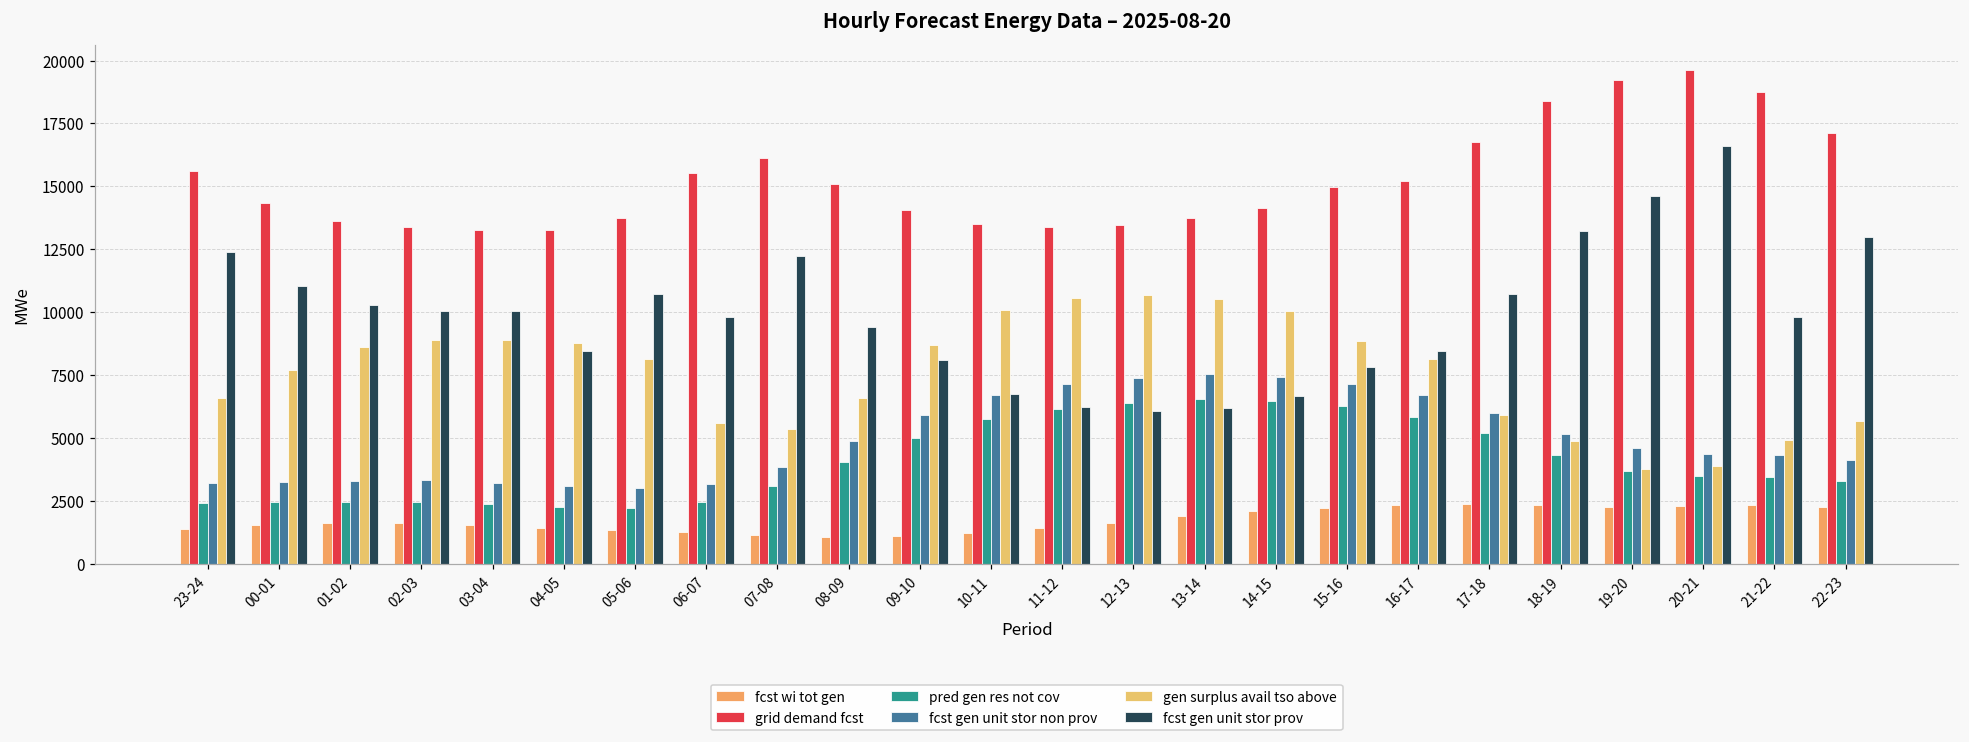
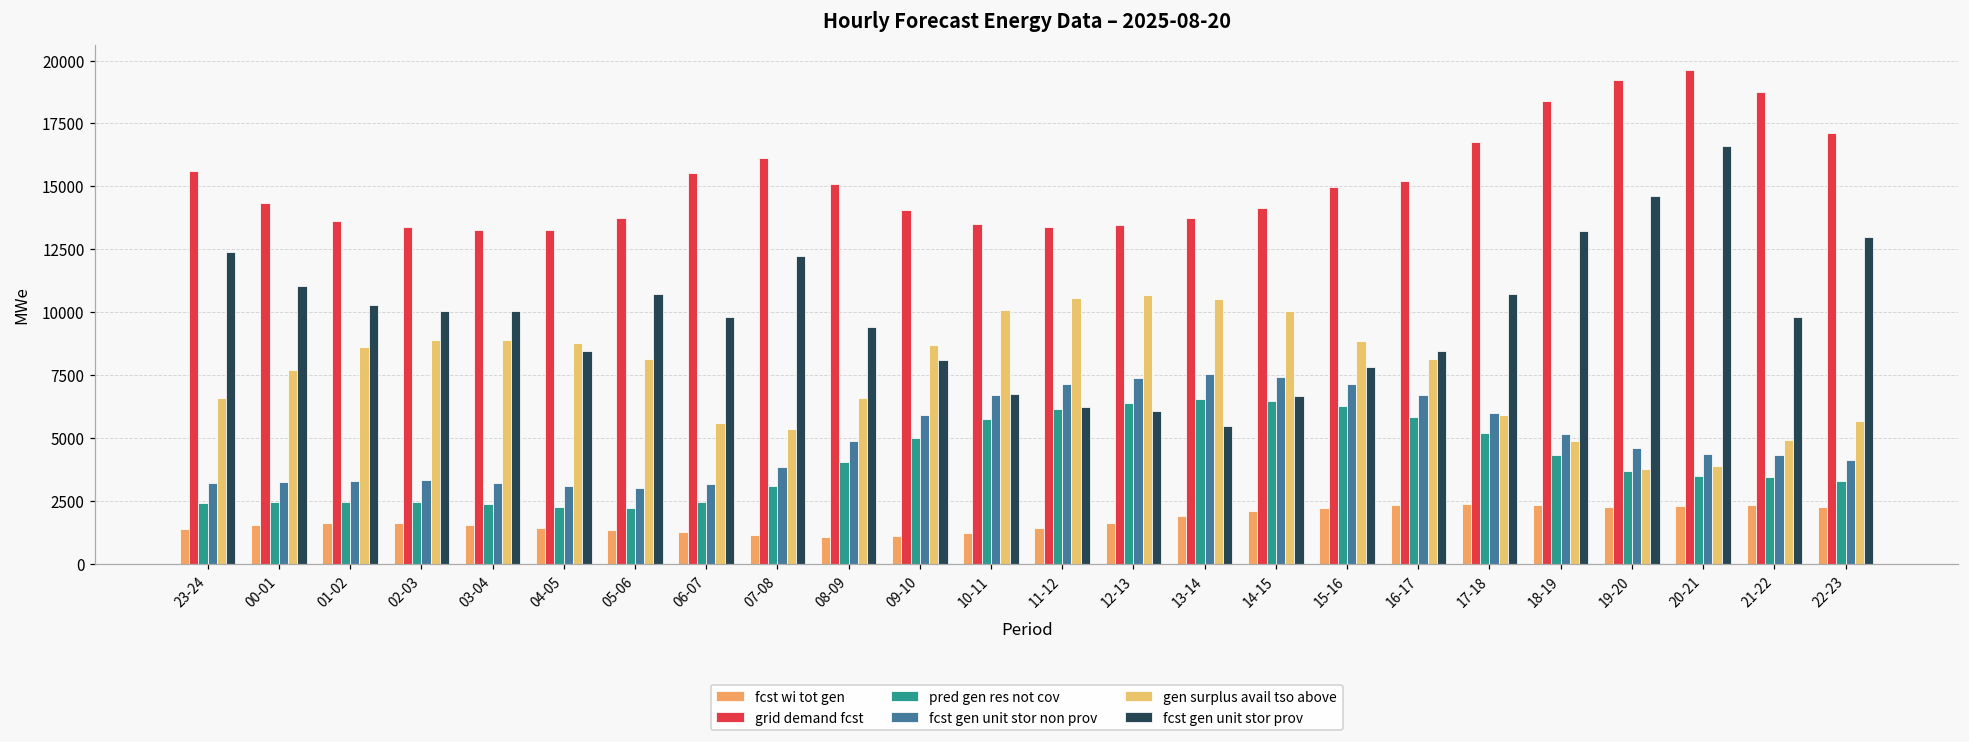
  {
    "grid demand fcst": {
      "23-24": 15600,
      "00-01": 14300,
      "01-02": 13600,
      "02-03": 13400,
      "03-04": 13300,
      "04-05": 13300,
      "05-06": 13800,
      "06-07": 15500,
      "07-08": 16100,
      "08-09": 15100,
      "09-10": 14000,
      "10-11": 13500,
      "11-12": 13400,
      "12-13": 13500,
      "13-14": 13800,
      "14-15": 14100,
      "15-16": 15000,
      "16-17": 15200,
      "17-18": 16700,
      "18-19": 18400,
      "19-20": 19200,
      "20-21": 19600,
      "21-22": 18700,
      "22-23": 17100
    },
    "fcst gen unit stor prov": {
      "23-24": 12400,
      "00-01": 11000,
      "01-02": 10300,
      "02-03": 10000,
      "03-04": 10000,
      "04-05": 8500,
      "05-06": 10700,
      "06-07": 9800,
      "07-08": 12200,
      "08-09": 9400,
      "09-10": 8100,
      "10-11": 6800,
      "11-12": 6200,
      "12-13": 6100,
-     "13-14": 6200,
+     "13-14": 5500,
      "14-15": 6700,
      "15-16": 7800,
      "16-17": 8500,
      "17-18": 10700,
      "18-19": 13200,
      "19-20": 14600,
      "20-21": 16600,
      "21-22": 9800,
      "22-23": 13000
    }
  }
